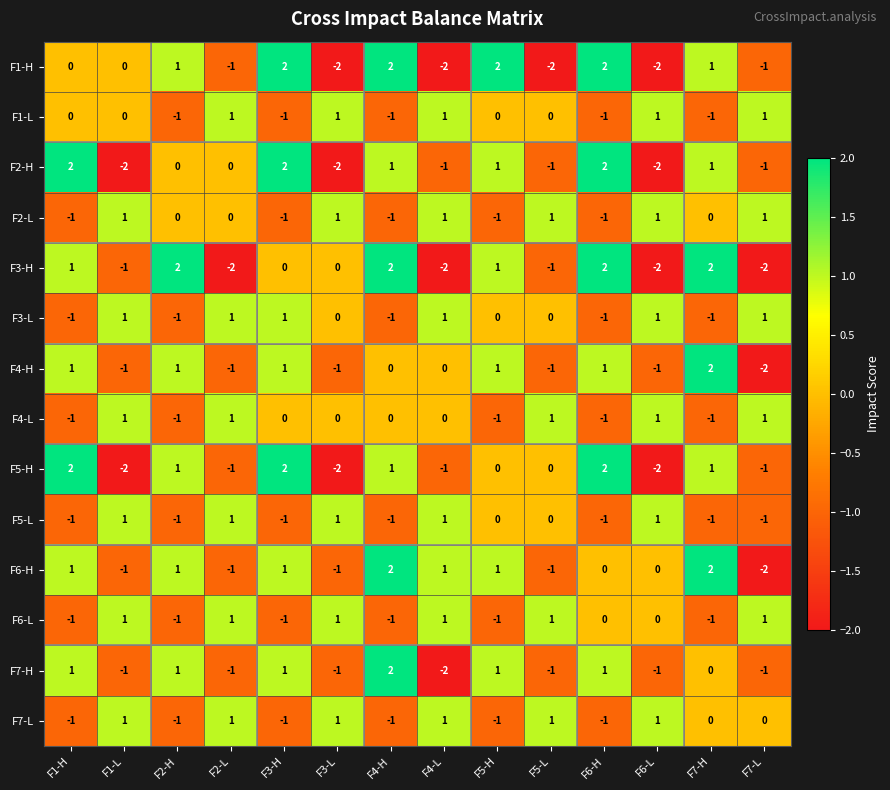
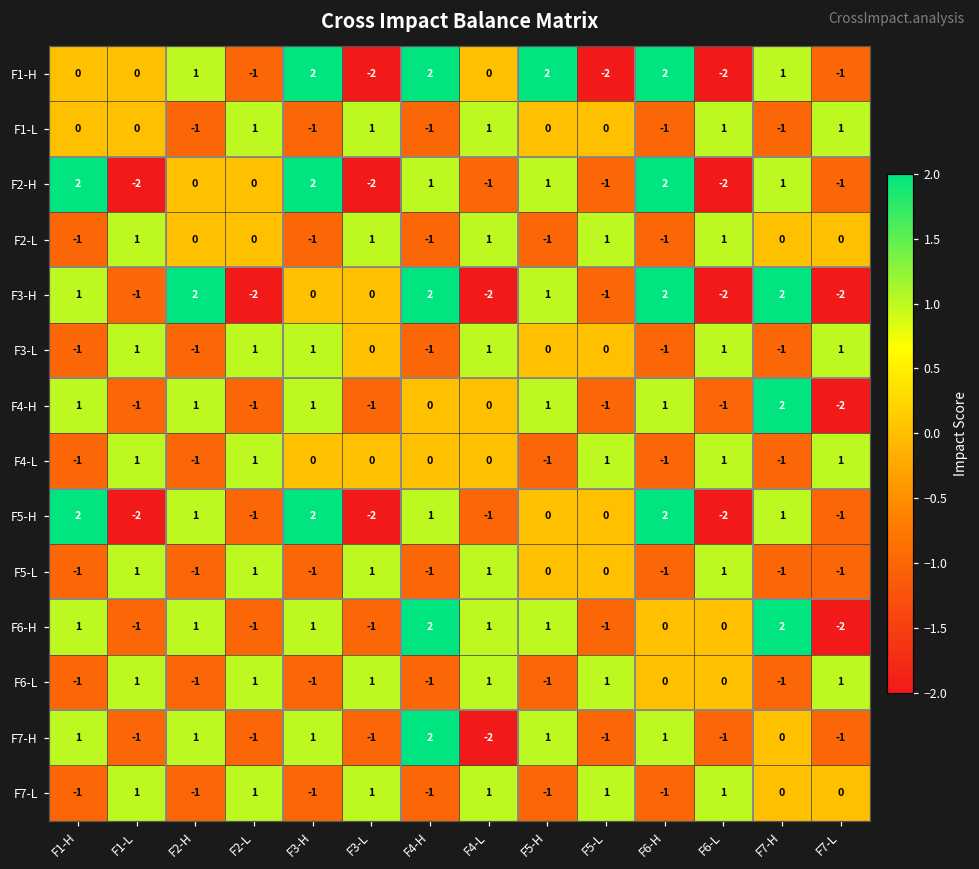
  {
    "F1-H": {
      "F1-H": 0,
      "F1-L": 0,
      "F2-H": 1,
      "F2-L": -1,
      "F3-H": 2,
      "F3-L": -2,
      "F4-H": 2,
-     "F4-L": -2,
+     "F4-L": 0,
      "F5-H": 2,
      "F5-L": -2,
      "F6-H": 2,
      "F6-L": -2,
      "F7-H": 1,
      "F7-L": -1
    },
    "F1-L": {
      "F1-H": 0,
      "F1-L": 0,
      "F2-H": -1,
      "F2-L": 1,
      "F3-H": -1,
      "F3-L": 1,
      "F4-H": -1,
      "F4-L": 1,
      "F5-H": 0,
      "F5-L": 0,
      "F6-H": -1,
      "F6-L": 1,
      "F7-H": -1,
      "F7-L": 1
    },
    "F2-H": {
      "F1-H": 2,
      "F1-L": -2,
      "F2-H": 0,
      "F2-L": 0,
      "F3-H": 2,
      "F3-L": -2,
      "F4-H": 1,
      "F4-L": -1,
      "F5-H": 1,
      "F5-L": -1,
      "F6-H": 2,
      "F6-L": -2,
      "F7-H": 1,
      "F7-L": -1
    },
    "F2-L": {
      "F1-H": -1,
      "F1-L": 1,
      "F2-H": 0,
      "F2-L": 0,
      "F3-H": -1,
      "F3-L": 1,
      "F4-H": -1,
      "F4-L": 1,
      "F5-H": -1,
      "F5-L": 1,
      "F6-H": -1,
      "F6-L": 1,
      "F7-H": 0,
-     "F7-L": 1
+     "F7-L": 0
    },
    "F3-H": {
      "F1-H": 1,
      "F1-L": -1,
      "F2-H": 2,
      "F2-L": -2,
      "F3-H": 0,
      "F3-L": 0,
      "F4-H": 2,
      "F4-L": -2,
      "F5-H": 1,
      "F5-L": -1,
      "F6-H": 2,
      "F6-L": -2,
      "F7-H": 2,
      "F7-L": -2
    },
    "F3-L": {
      "F1-H": -1,
      "F1-L": 1,
      "F2-H": -1,
      "F2-L": 1,
      "F3-H": 1,
      "F3-L": 0,
      "F4-H": -1,
      "F4-L": 1,
      "F5-H": 0,
      "F5-L": 0,
      "F6-H": -1,
      "F6-L": 1,
      "F7-H": -1,
      "F7-L": 1
    },
    "F4-H": {
      "F1-H": 1,
      "F1-L": -1,
      "F2-H": 1,
      "F2-L": -1,
      "F3-H": 1,
      "F3-L": -1,
      "F4-H": 0,
      "F4-L": 0,
      "F5-H": 1,
      "F5-L": -1,
      "F6-H": 1,
      "F6-L": -1,
      "F7-H": 2,
      "F7-L": -2
    },
    "F4-L": {
      "F1-H": -1,
      "F1-L": 1,
      "F2-H": -1,
      "F2-L": 1,
      "F3-H": 0,
      "F3-L": 0,
      "F4-H": 0,
      "F4-L": 0,
      "F5-H": -1,
      "F5-L": 1,
      "F6-H": -1,
      "F6-L": 1,
      "F7-H": -1,
      "F7-L": 1
    },
    "F5-H": {
      "F1-H": 2,
      "F1-L": -2,
      "F2-H": 1,
      "F2-L": -1,
      "F3-H": 2,
      "F3-L": -2,
      "F4-H": 1,
      "F4-L": -1,
      "F5-H": 0,
      "F5-L": 0,
      "F6-H": 2,
      "F6-L": -2,
      "F7-H": 1,
      "F7-L": -1
    },
    "F5-L": {
      "F1-H": -1,
      "F1-L": 1,
      "F2-H": -1,
      "F2-L": 1,
      "F3-H": -1,
      "F3-L": 1,
      "F4-H": -1,
      "F4-L": 1,
      "F5-H": 0,
      "F5-L": 0,
      "F6-H": -1,
      "F6-L": 1,
      "F7-H": -1,
      "F7-L": -1
    },
    "F6-H": {
      "F1-H": 1,
      "F1-L": -1,
      "F2-H": 1,
      "F2-L": -1,
      "F3-H": 1,
      "F3-L": -1,
      "F4-H": 2,
      "F4-L": 1,
      "F5-H": 1,
      "F5-L": -1,
      "F6-H": 0,
      "F6-L": 0,
      "F7-H": 2,
      "F7-L": -2
    },
    "F6-L": {
      "F1-H": -1,
      "F1-L": 1,
      "F2-H": -1,
      "F2-L": 1,
      "F3-H": -1,
      "F3-L": 1,
      "F4-H": -1,
      "F4-L": 1,
      "F5-H": -1,
      "F5-L": 1,
      "F6-H": 0,
      "F6-L": 0,
      "F7-H": -1,
      "F7-L": 1
    },
    "F7-H": {
      "F1-H": 1,
      "F1-L": -1,
      "F2-H": 1,
      "F2-L": -1,
      "F3-H": 1,
      "F3-L": -1,
      "F4-H": 2,
      "F4-L": -2,
      "F5-H": 1,
      "F5-L": -1,
      "F6-H": 1,
      "F6-L": -1,
      "F7-H": 0,
      "F7-L": -1
    },
    "F7-L": {
      "F1-H": -1,
      "F1-L": 1,
      "F2-H": -1,
      "F2-L": 1,
      "F3-H": -1,
      "F3-L": 1,
      "F4-H": -1,
      "F4-L": 1,
      "F5-H": -1,
      "F5-L": 1,
      "F6-H": -1,
      "F6-L": 1,
      "F7-H": 0,
      "F7-L": 0
    }
  }
